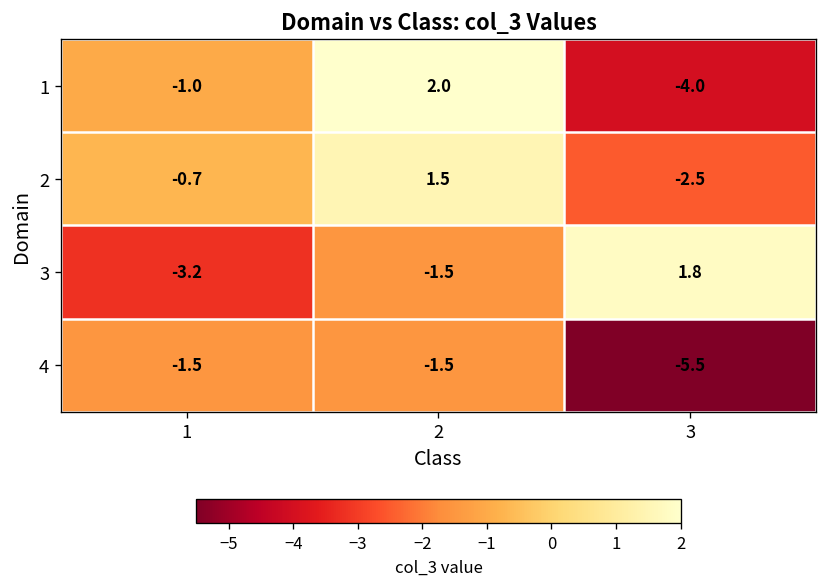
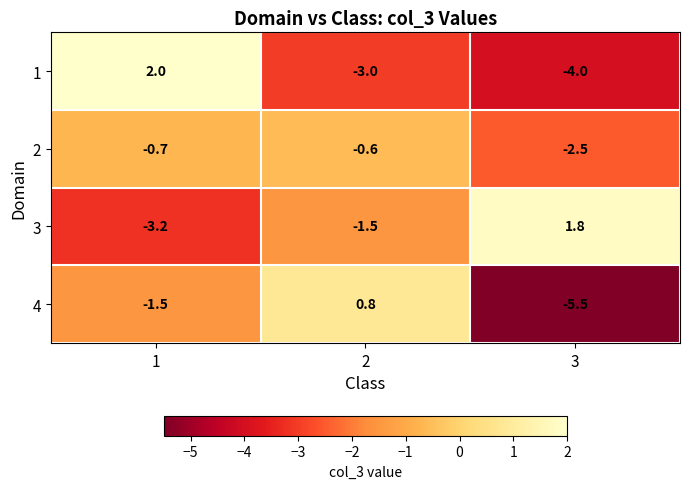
  {
    "1": {
-     "1": -1.0,
-     "2": 2.0,
+     "1": 2.0,
+     "2": -3.0,
      "3": -4.0
    },
    "2": {
      "1": -0.7,
-     "2": 1.5,
+     "2": -0.6,
      "3": -2.5
    },
    "3": {
      "1": -3.2,
      "2": -1.5,
      "3": 1.8
    },
    "4": {
      "1": -1.5,
-     "2": -1.5,
+     "2": 0.8,
      "3": -5.5
    }
  }
